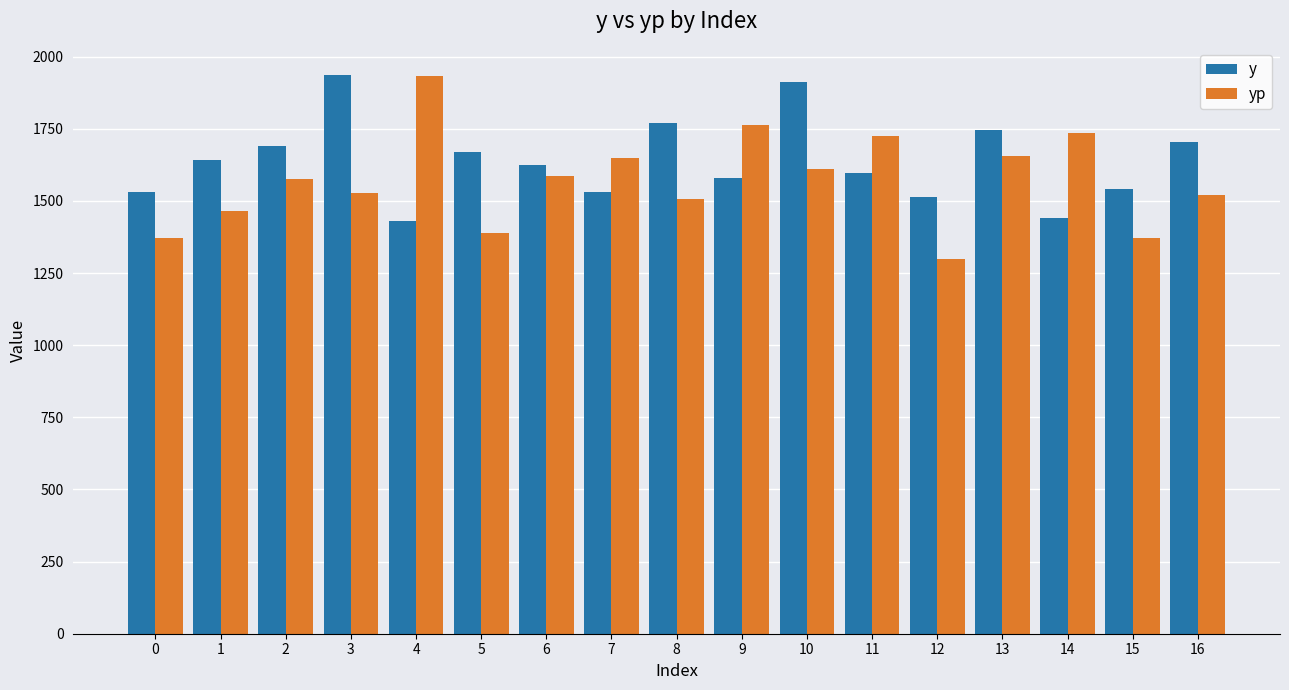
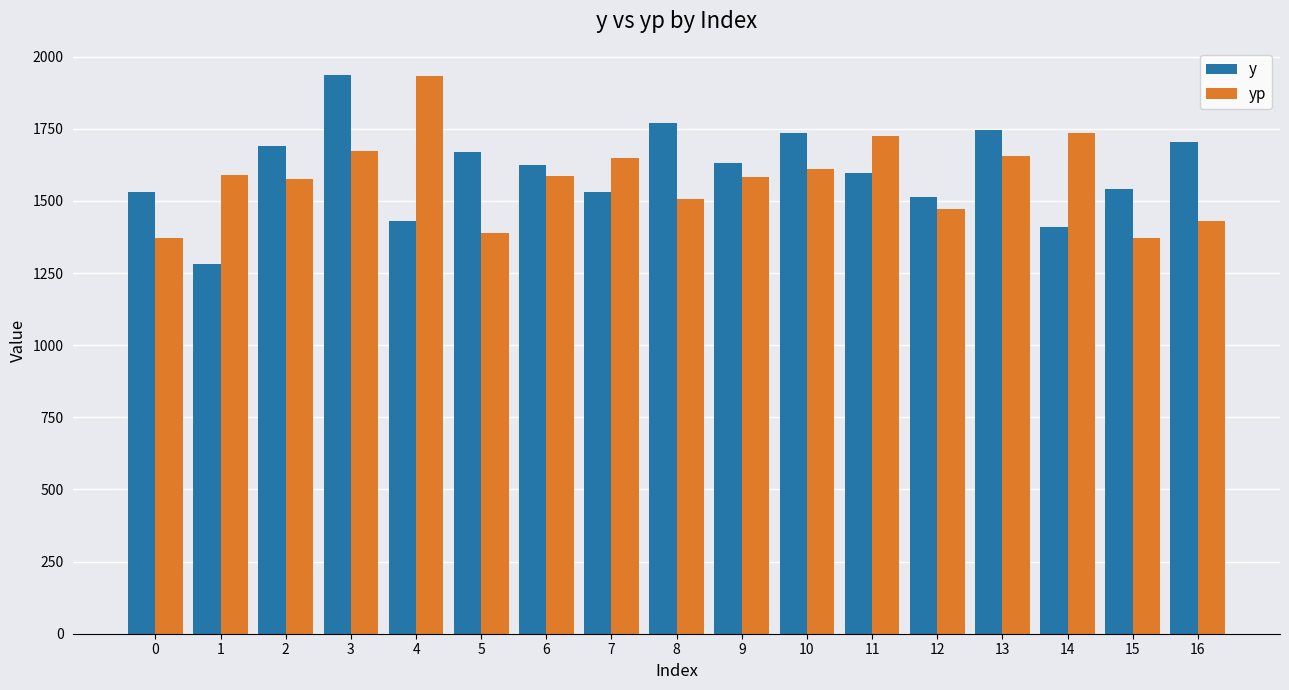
  {
    "y": {
      "0": 1530,
-     "1": 1640,
+     "1": 1280,
      "2": 1690,
      "3": 1940,
      "4": 1430,
      "5": 1670,
      "6": 1630,
      "7": 1530,
      "8": 1770,
-     "9": 1580,
-     "10": 1910,
+     "9": 1630,
+     "10": 1740,
      "11": 1600,
      "12": 1510,
      "13": 1750,
-     "14": 1440,
+     "14": 1410,
      "15": 1540,
      "16": 1710
    },
    "yp": {
      "0": 1370,
-     "1": 1460,
+     "1": 1590,
      "2": 1580,
-     "3": 1530,
+     "3": 1670,
      "4": 1930,
      "5": 1390,
      "6": 1590,
      "7": 1650,
      "8": 1510,
-     "9": 1760,
+     "9": 1580,
      "10": 1610,
      "11": 1720,
-     "12": 1300,
+     "12": 1470,
      "13": 1660,
      "14": 1740,
      "15": 1370,
-     "16": 1520
+     "16": 1430
    }
  }
